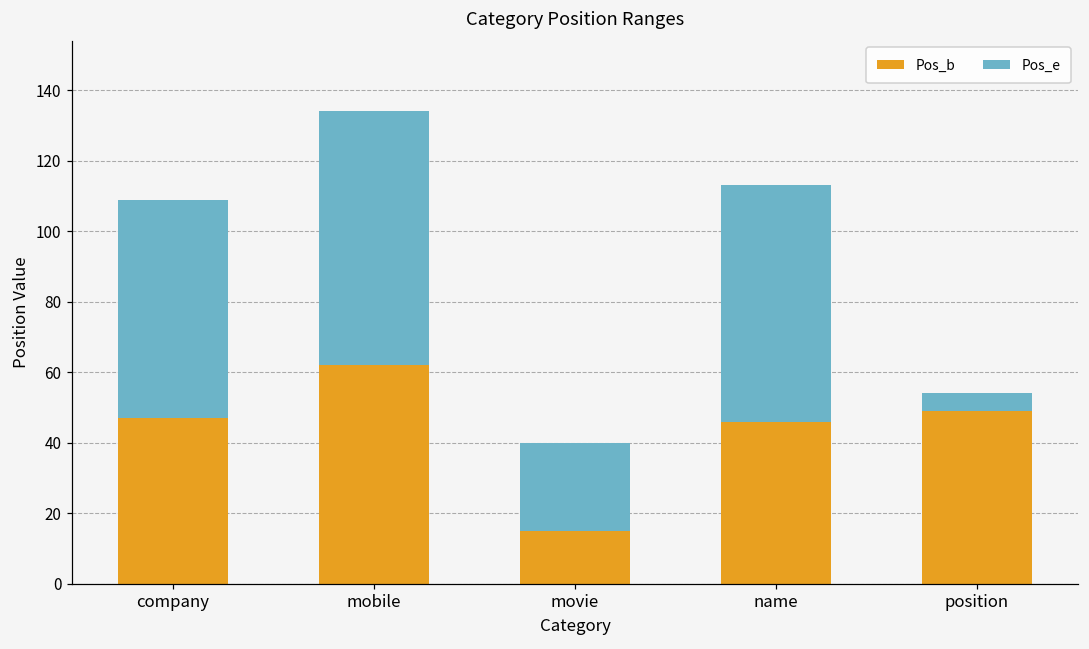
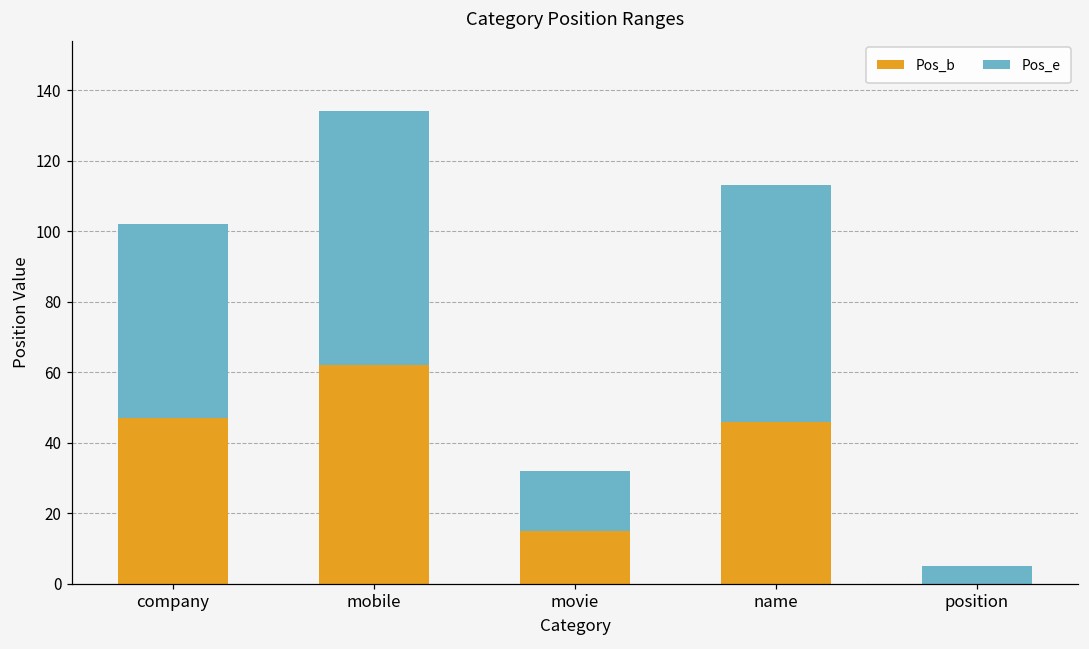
  {
    "Pos_b": {
      "company": 47,
      "mobile": 62,
      "movie": 15,
      "name": 46,
-     "position": 49
+     "position": 0
    },
    "Pos_e": {
-     "company": 62,
+     "company": 55,
      "mobile": 72,
-     "movie": 25,
+     "movie": 17,
      "name": 67,
      "position": 5
    }
  }
